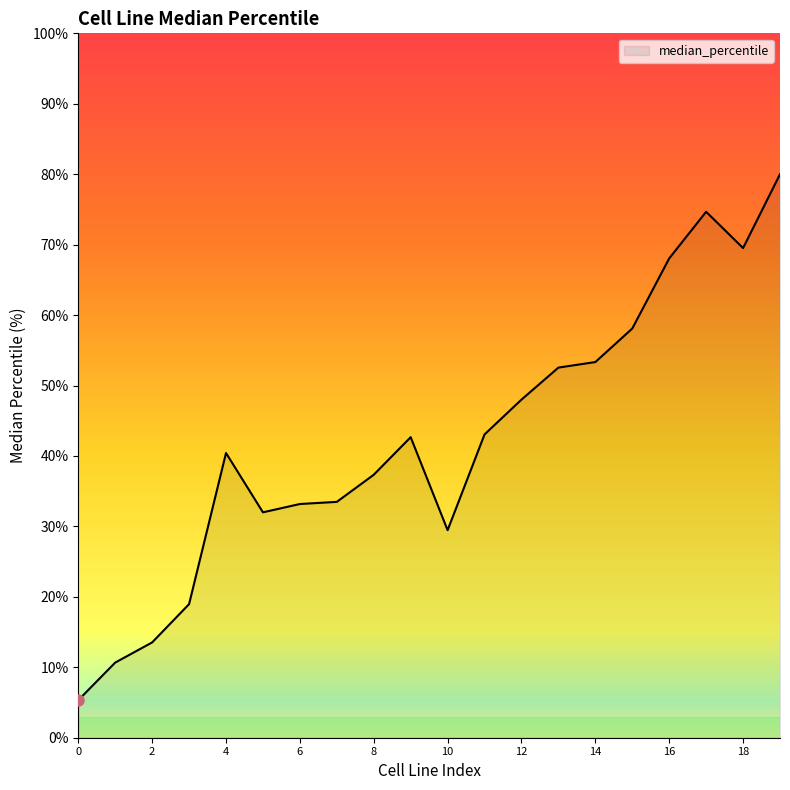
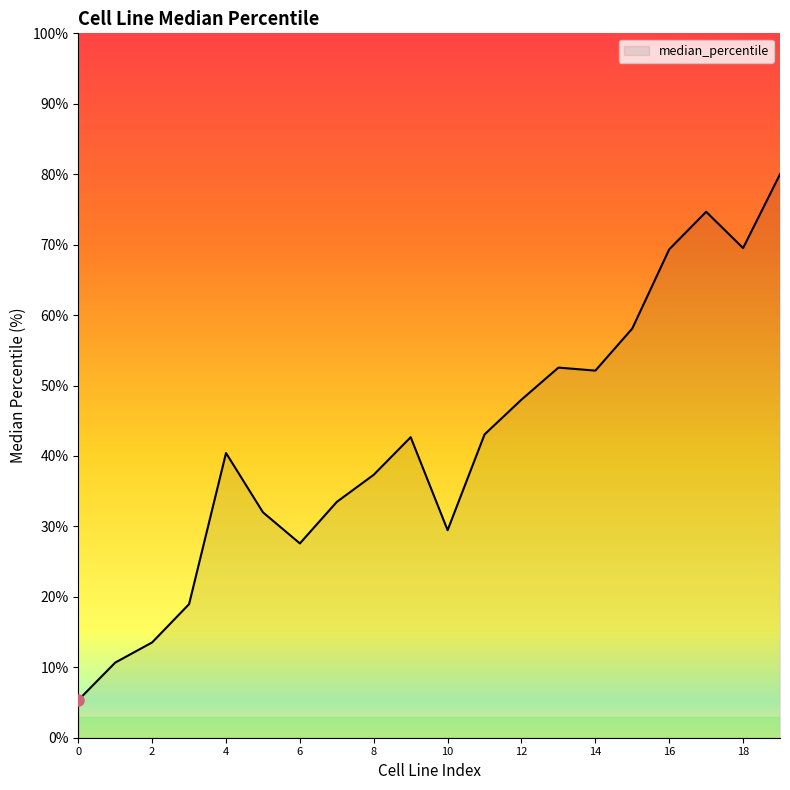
  {
    "median_percentile": {
      "2": "14%",
      "4": "40%",
-     "6": "33%",
+     "6": "28%",
      "8": "37%",
      "10": "29%",
      "12": "48%",
-     "14": "53%",
-     "16": "68%",
+     "14": "52%",
+     "16": "69%",
      "18": "70%"
    }
  }
